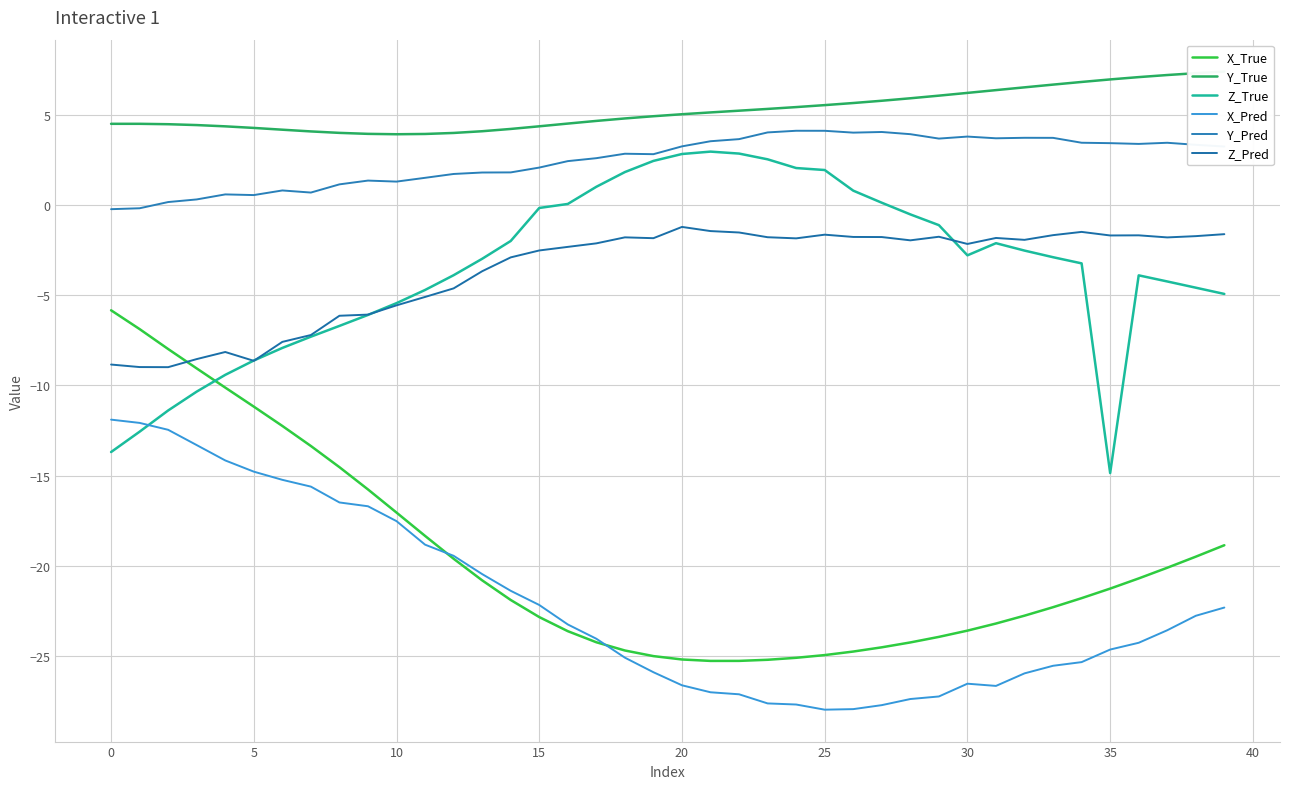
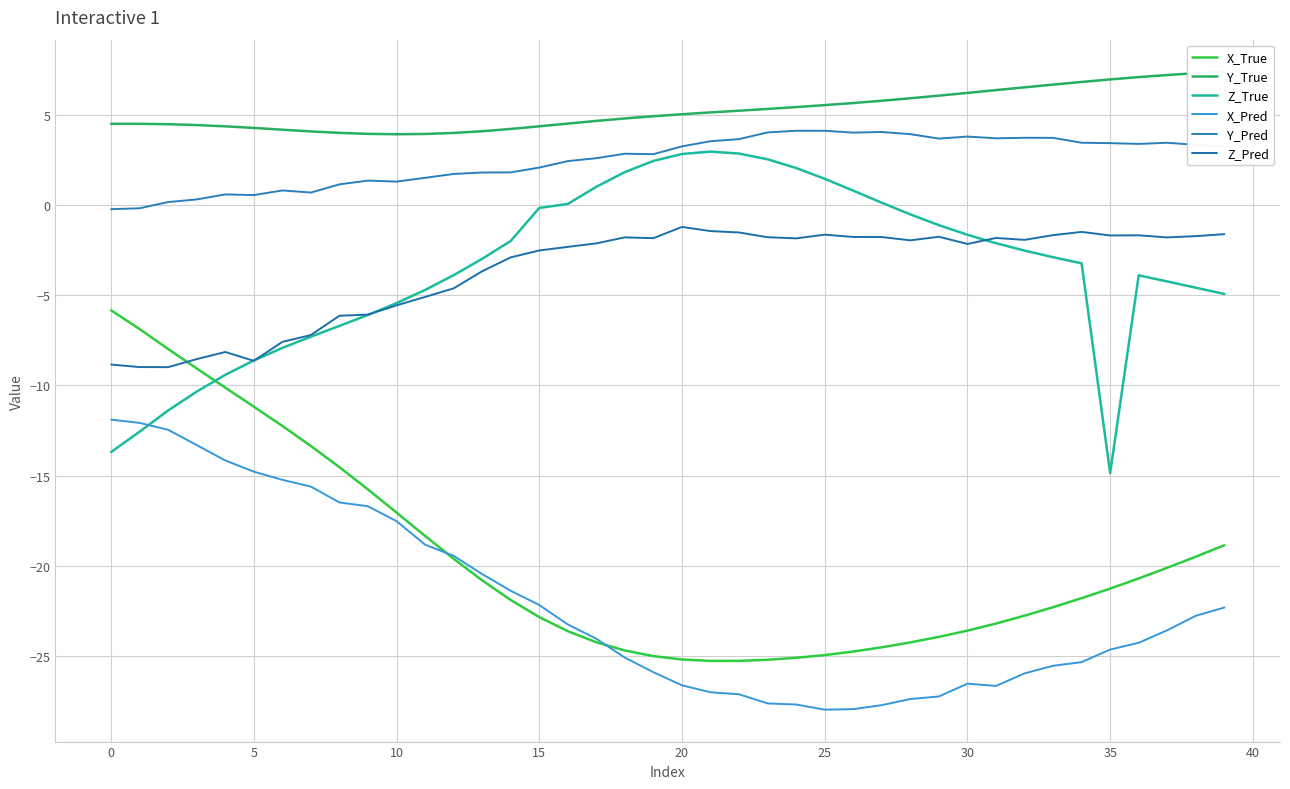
  {
    "Z_True": {
      "0": -13.7,
      "15": -0.2,
      "20": 2.8,
-     "25": 1.9,
-     "30": -2.8,
+     "25": 1.5,
+     "30": -1.6,
      "35": -14.9
    }
  }
